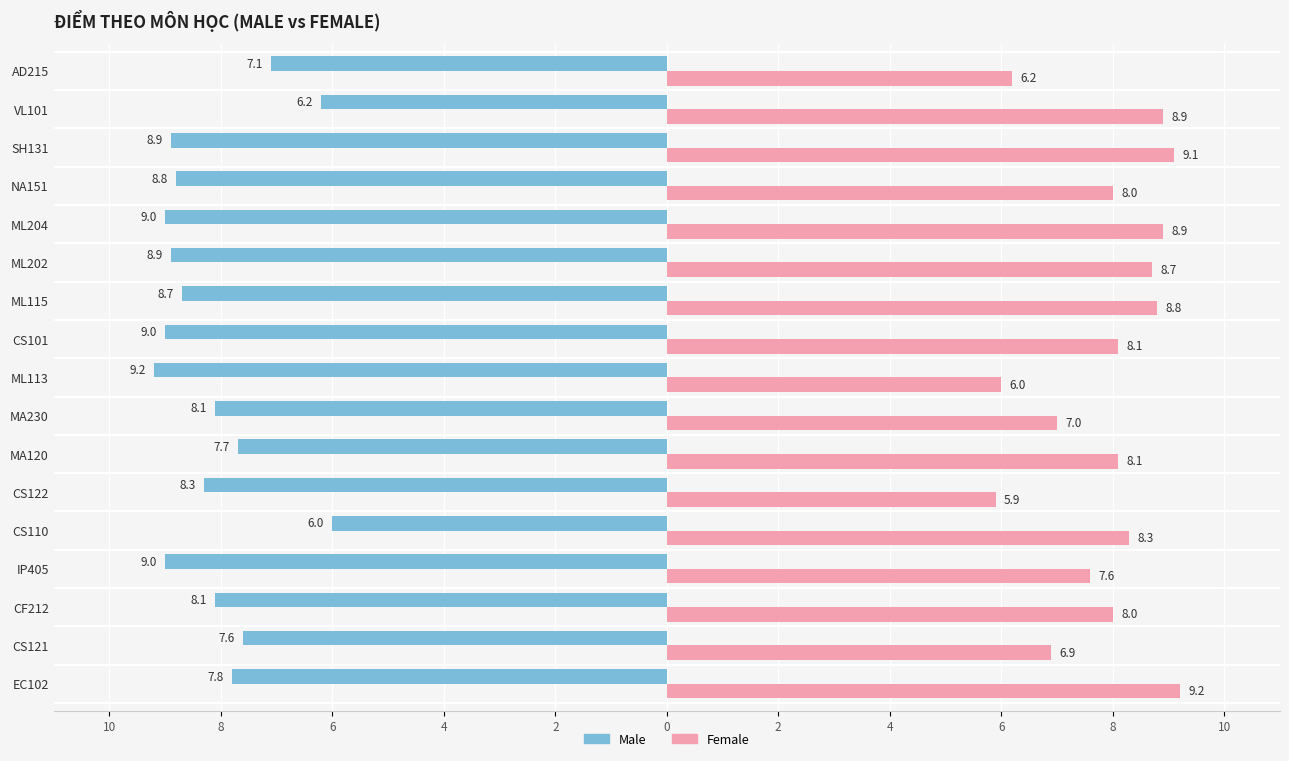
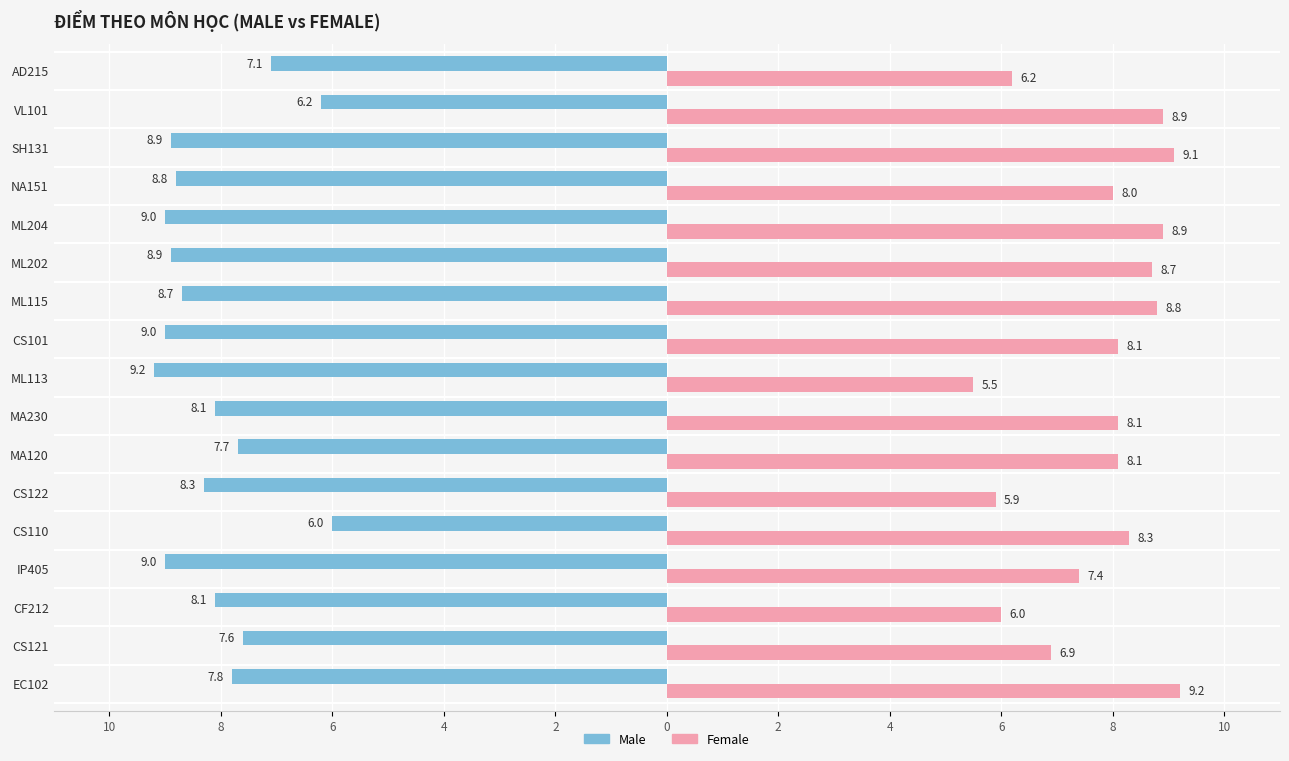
  {
    "Female": {
      "AD215": 6.2,
      "VL101": 8.9,
      "SH131": 9.1,
      "NA151": 8.0,
      "ML204": 8.9,
      "ML202": 8.7,
      "ML115": 8.8,
      "CS101": 8.1,
-     "ML113": 6.0,
-     "MA230": 7.0,
+     "ML113": 5.5,
+     "MA230": 8.1,
      "MA120": 8.1,
      "CS122": 5.9,
      "CS110": 8.3,
-     "IP405": 7.6,
-     "CF212": 8.0,
+     "IP405": 7.4,
+     "CF212": 6.0,
      "CS121": 6.9,
      "EC102": 9.2
    }
  }
